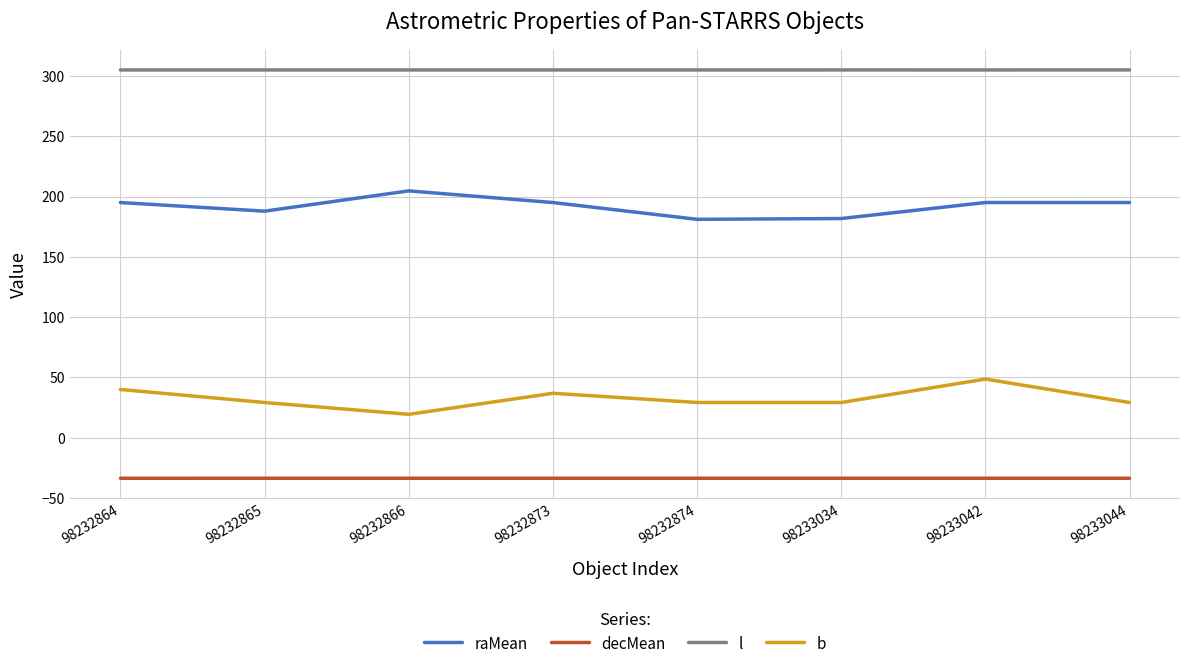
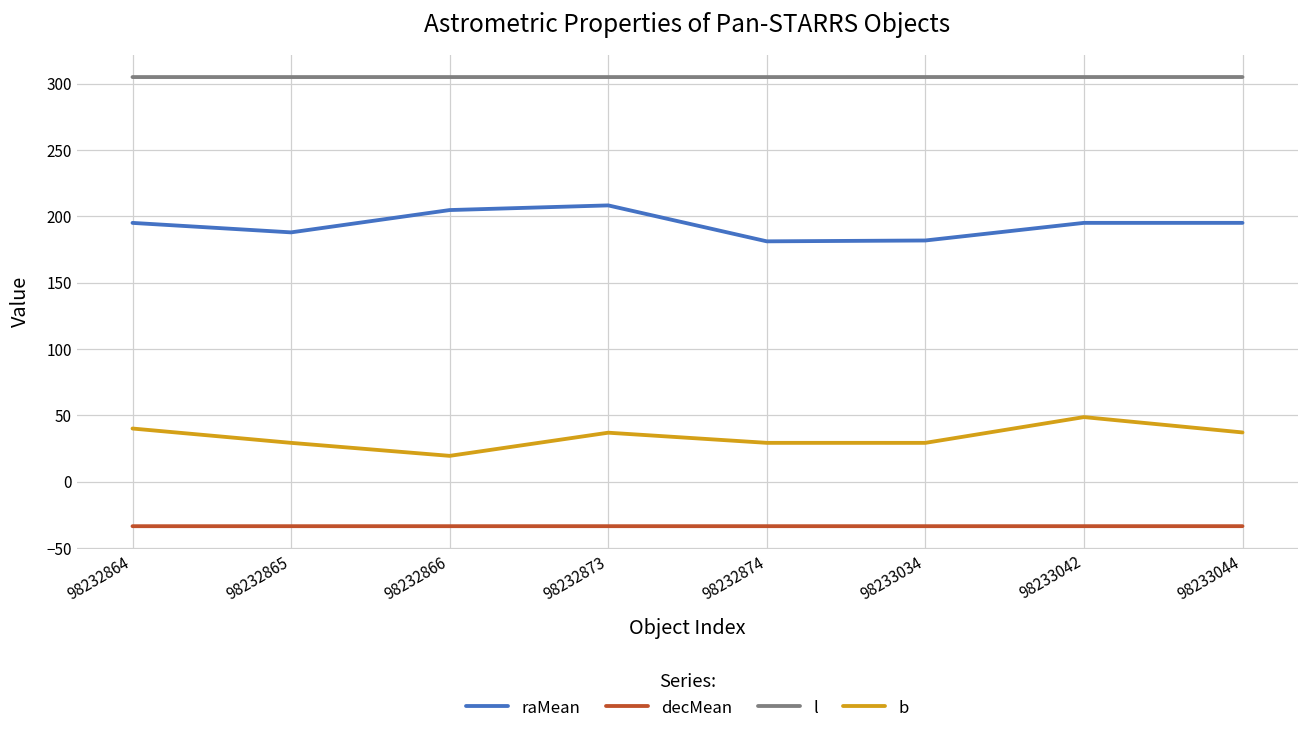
  {
    "raMean": {
      "98232864": 195,
      "98232865": 188,
      "98232866": 205,
-     "98232873": 195,
+     "98232873": 208,
      "98232874": 181,
      "98233034": 182,
      "98233042": 195,
      "98233044": 195
    },
    "decMean": {
      "98232864": -34,
      "98232865": -34,
      "98232866": -34,
      "98232873": -34,
      "98232874": -34,
      "98233034": -34,
      "98233042": -34,
      "98233044": -34
    },
    "l": {
      "98232864": 305,
      "98232865": 305,
      "98232866": 305,
      "98232873": 305,
      "98232874": 305,
      "98233034": 305,
      "98233042": 305,
      "98233044": 305
    },
    "b": {
      "98232864": 40,
      "98232865": 29,
      "98232866": 19,
      "98232873": 37,
      "98232874": 29,
      "98233034": 29,
      "98233042": 49,
-     "98233044": 29
+     "98233044": 37
    }
  }
